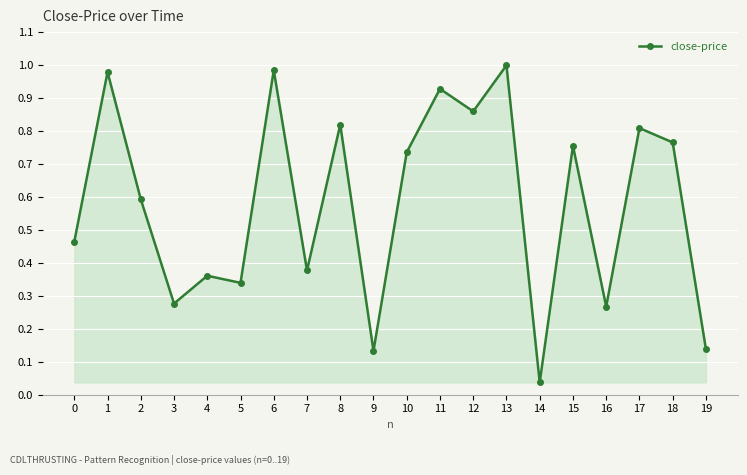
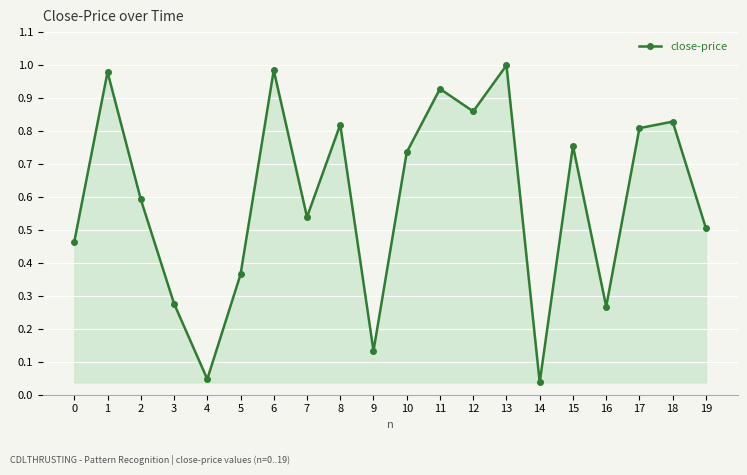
  {
    "0": 0.46,
    "1": 0.98,
    "2": 0.59,
    "3": 0.28,
-   "4": 0.36,
-   "5": 0.34,
+   "4": 0.05,
+   "5": 0.36,
    "6": 0.98,
-   "7": 0.38,
+   "7": 0.54,
    "8": 0.82,
    "9": 0.13,
    "10": 0.74,
    "11": 0.93,
    "12": 0.86,
    "13": 1.00,
    "14": 0.04,
    "15": 0.76,
    "16": 0.27,
    "17": 0.81,
-   "18": 0.77,
-   "19": 0.14
+   "18": 0.83,
+   "19": 0.51
  }
